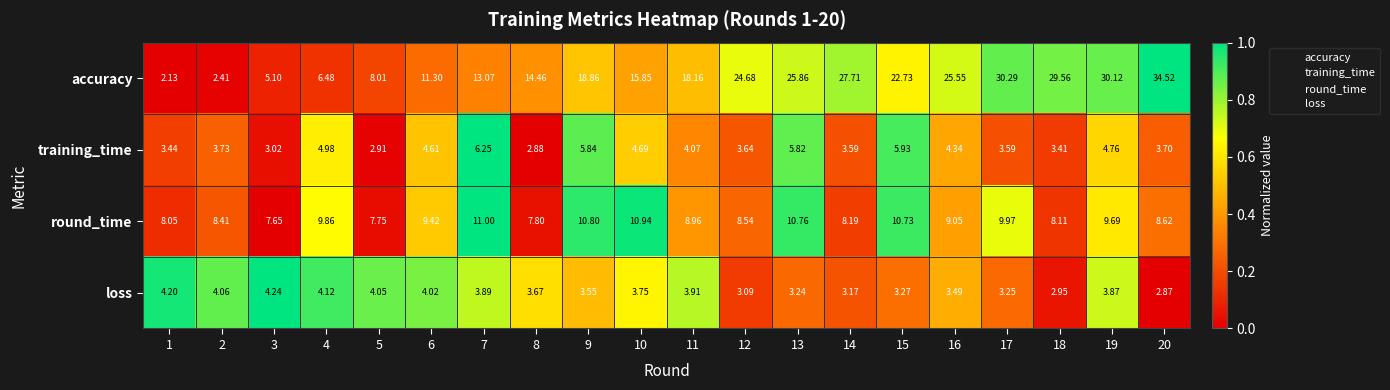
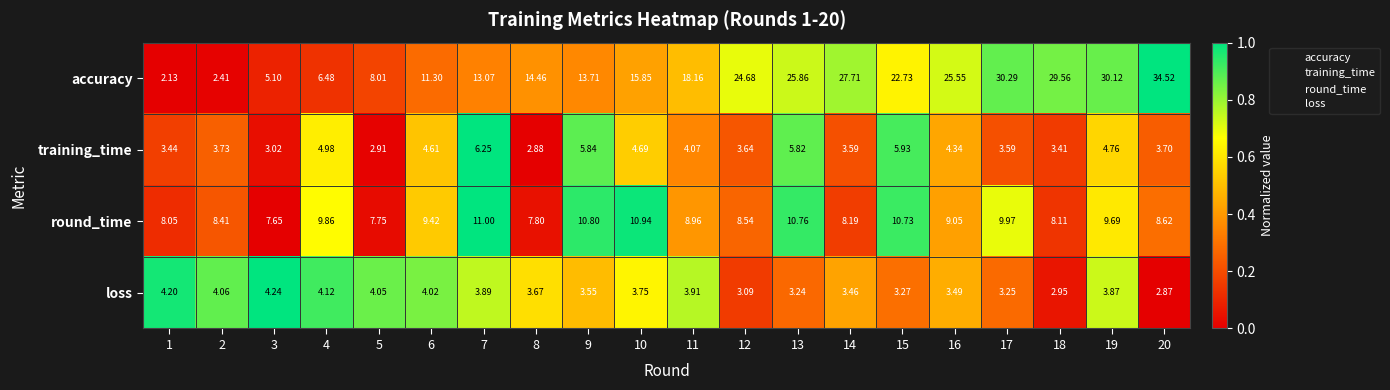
  {
    "accuracy": {
      "1": 2.13,
      "2": 2.41,
      "3": 5.10,
      "4": 6.48,
      "5": 8.01,
      "6": 11.30,
      "7": 13.07,
      "8": 14.46,
-     "9": 18.86,
+     "9": 13.71,
      "10": 15.85,
      "11": 18.16,
      "12": 24.68,
      "13": 25.86,
      "14": 27.71,
      "15": 22.73,
      "16": 25.55,
      "17": 30.29,
      "18": 29.56,
      "19": 30.12,
      "20": 34.52
    },
    "training_time": {
      "1": 3.44,
      "2": 3.73,
      "3": 3.02,
      "4": 4.98,
      "5": 2.91,
      "6": 4.61,
      "7": 6.25,
      "8": 2.88,
      "9": 5.84,
      "10": 4.69,
      "11": 4.07,
      "12": 3.64,
      "13": 5.82,
      "14": 3.59,
      "15": 5.93,
      "16": 4.34,
      "17": 3.59,
      "18": 3.41,
      "19": 4.76,
      "20": 3.70
    },
    "round_time": {
      "1": 8.05,
      "2": 8.41,
      "3": 7.65,
      "4": 9.86,
      "5": 7.75,
      "6": 9.42,
      "7": 11.00,
      "8": 7.80,
      "9": 10.80,
      "10": 10.94,
      "11": 8.96,
      "12": 8.54,
      "13": 10.76,
      "14": 8.19,
      "15": 10.73,
      "16": 9.05,
      "17": 9.97,
      "18": 8.11,
      "19": 9.69,
      "20": 8.62
    },
    "loss": {
      "1": 4.20,
      "2": 4.06,
      "3": 4.24,
      "4": 4.12,
      "5": 4.05,
      "6": 4.02,
      "7": 3.89,
      "8": 3.67,
      "9": 3.55,
      "10": 3.75,
      "11": 3.91,
      "12": 3.09,
      "13": 3.24,
-     "14": 3.17,
+     "14": 3.46,
      "15": 3.27,
      "16": 3.49,
      "17": 3.25,
      "18": 2.95,
      "19": 3.87,
      "20": 2.87
    }
  }
